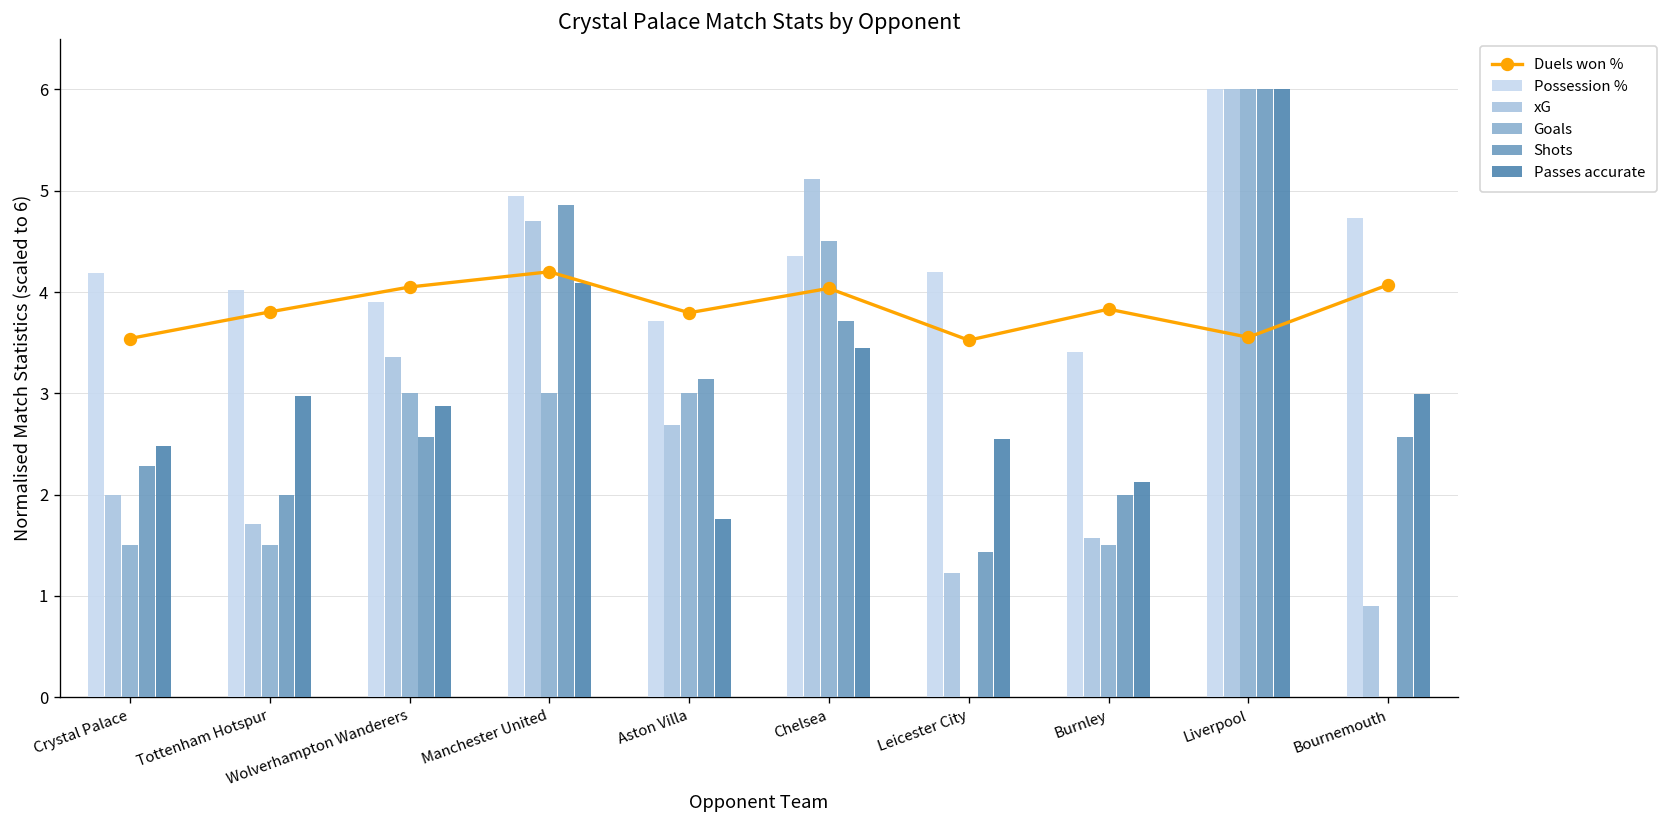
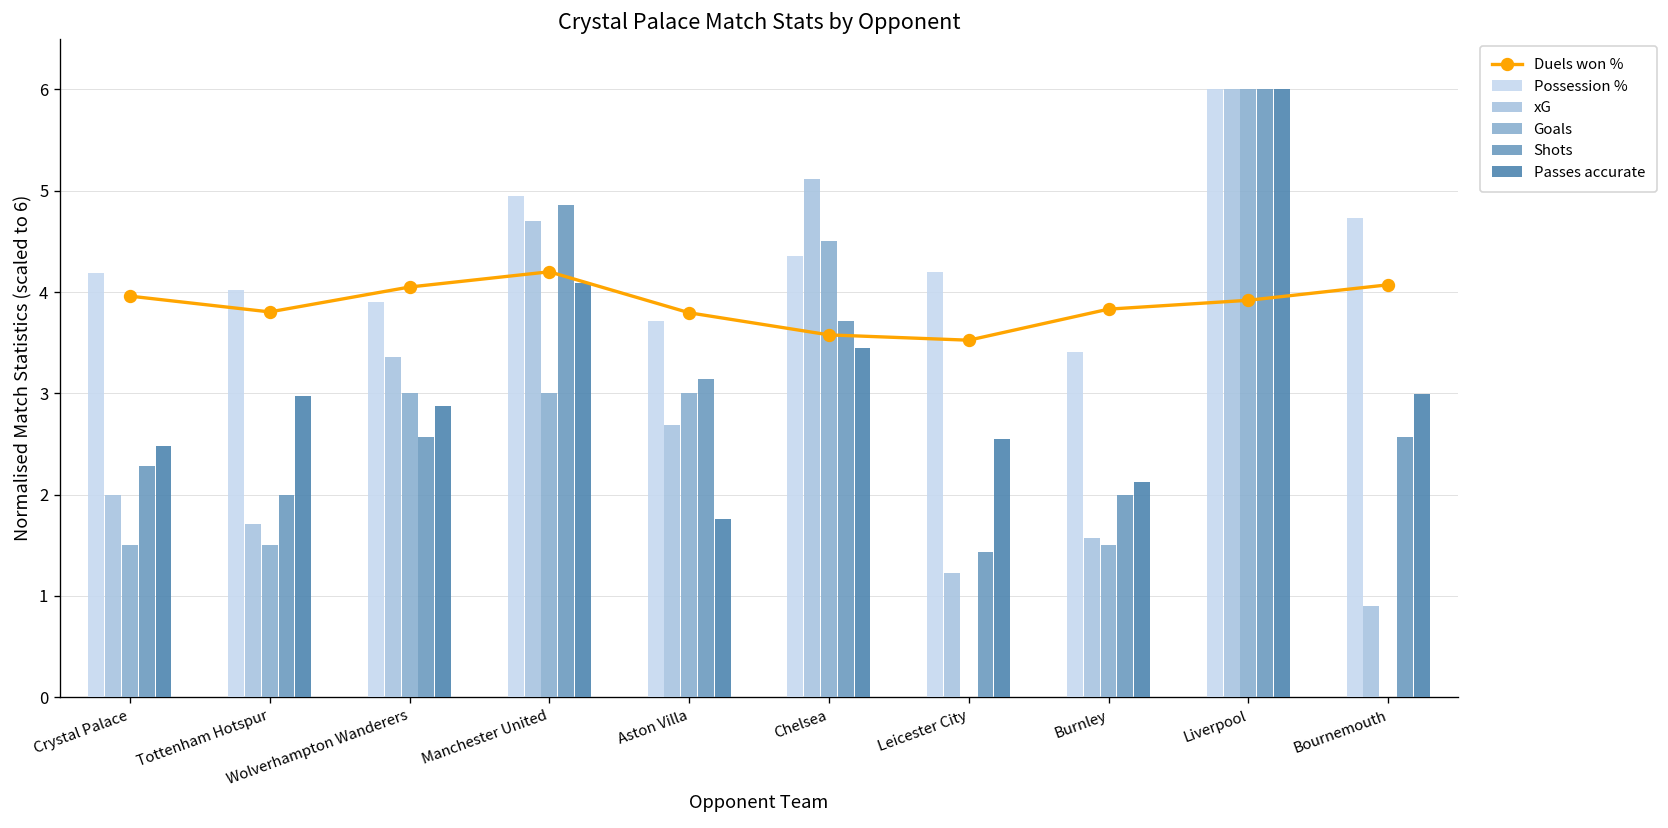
  {
    "Duels won %": {
-     "Crystal Palace": 3.5,
+     "Crystal Palace": 4.0,
      "Tottenham Hotspur": 3.8,
      "Wolverhampton Wanderers": 4.0,
      "Manchester United": 4.2,
      "Aston Villa": 3.8,
-     "Chelsea": 4.0,
+     "Chelsea": 3.6,
      "Leicester City": 3.5,
      "Burnley": 3.8,
-     "Liverpool": 3.6,
+     "Liverpool": 3.9,
      "Bournemouth": 4.1
    }
  }
